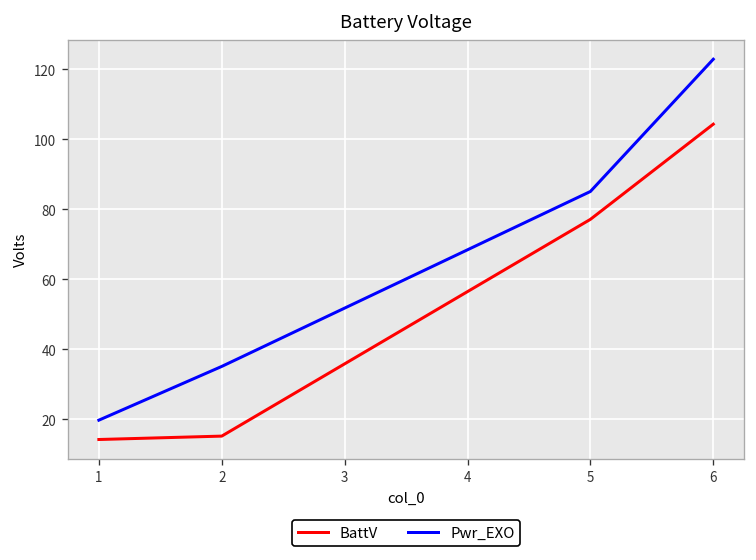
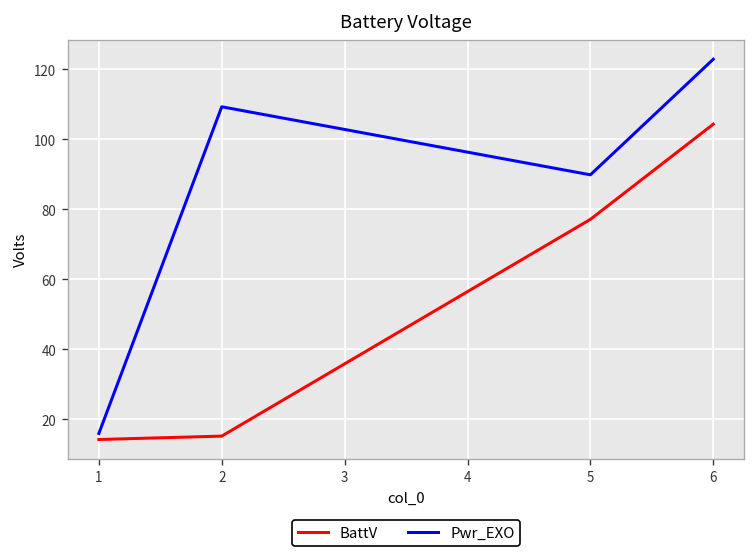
  {
    "BattV": {
      "1": 14,
      "2": 15,
      "5": 77,
      "6": 104
    },
    "Pwr_EXO": {
-     "1": 20,
-     "2": 35,
-     "5": 85,
+     "1": 16,
+     "2": 109,
+     "5": 90,
      "6": 123
    }
  }
